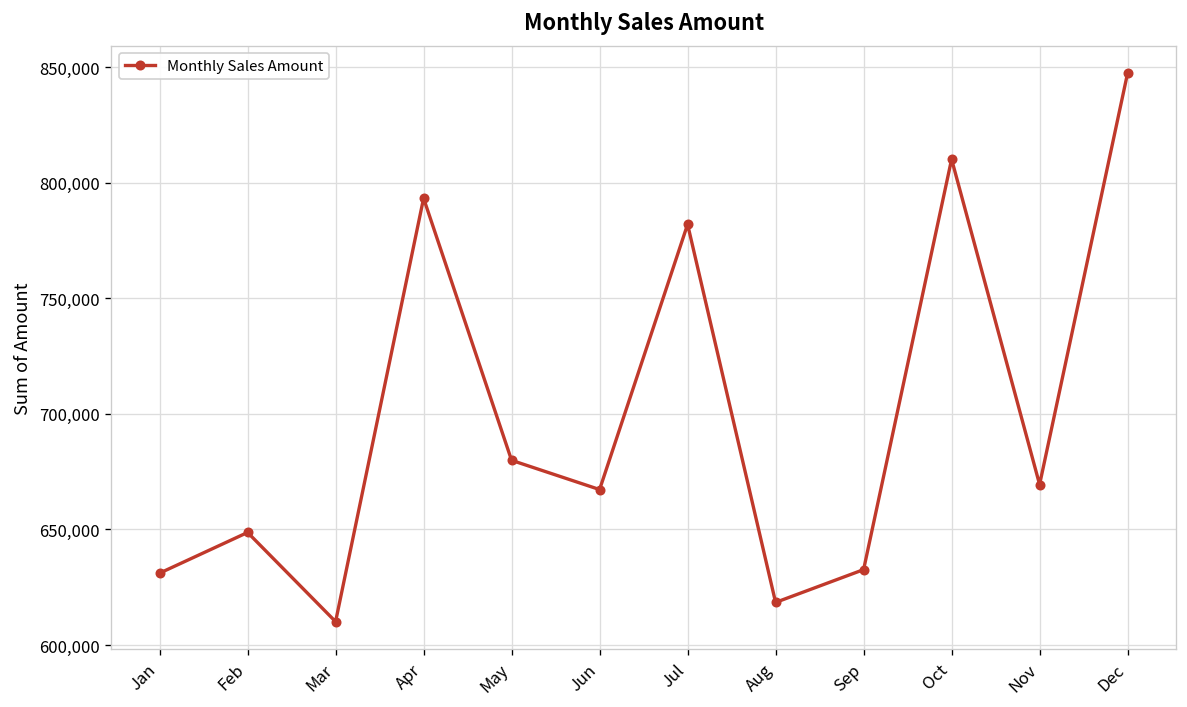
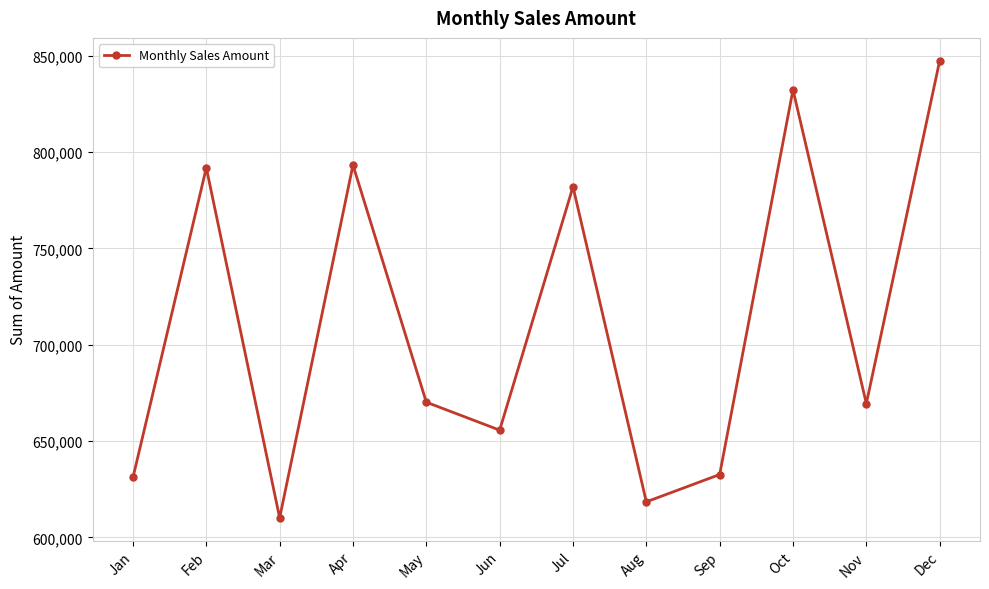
  {
    "Jan": "631,000",
-   "Feb": "649,000",
+   "Feb": "792,000",
    "Mar": "610,000",
    "Apr": "793,000",
-   "May": "680,000",
-   "Jun": "667,000",
+   "May": "670,000",
+   "Jun": "656,000",
    "Jul": "782,000",
    "Aug": "618,000",
    "Sep": "633,000",
-   "Oct": "810,000",
+   "Oct": "832,000",
    "Nov": "669,000",
    "Dec": "847,000"
  }
